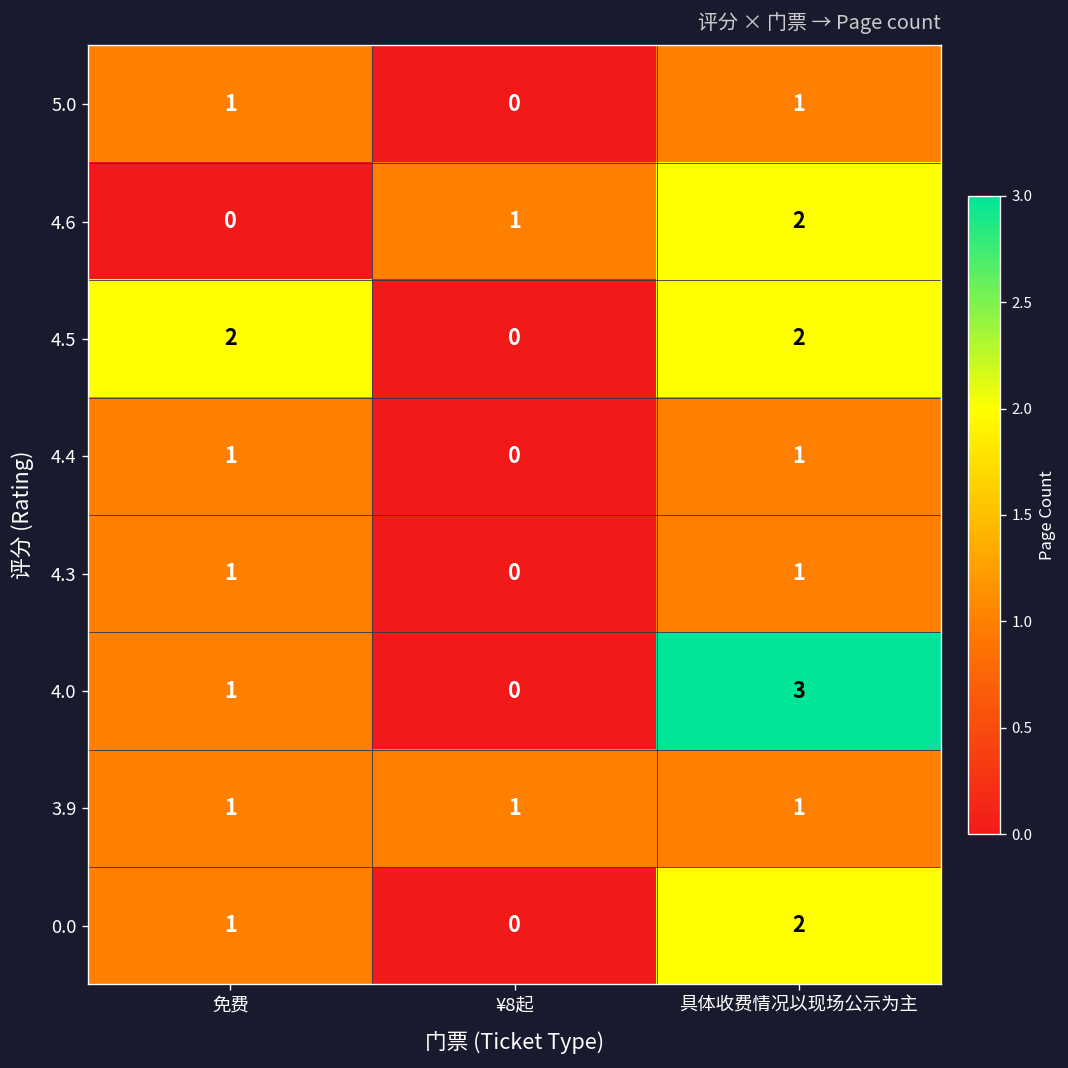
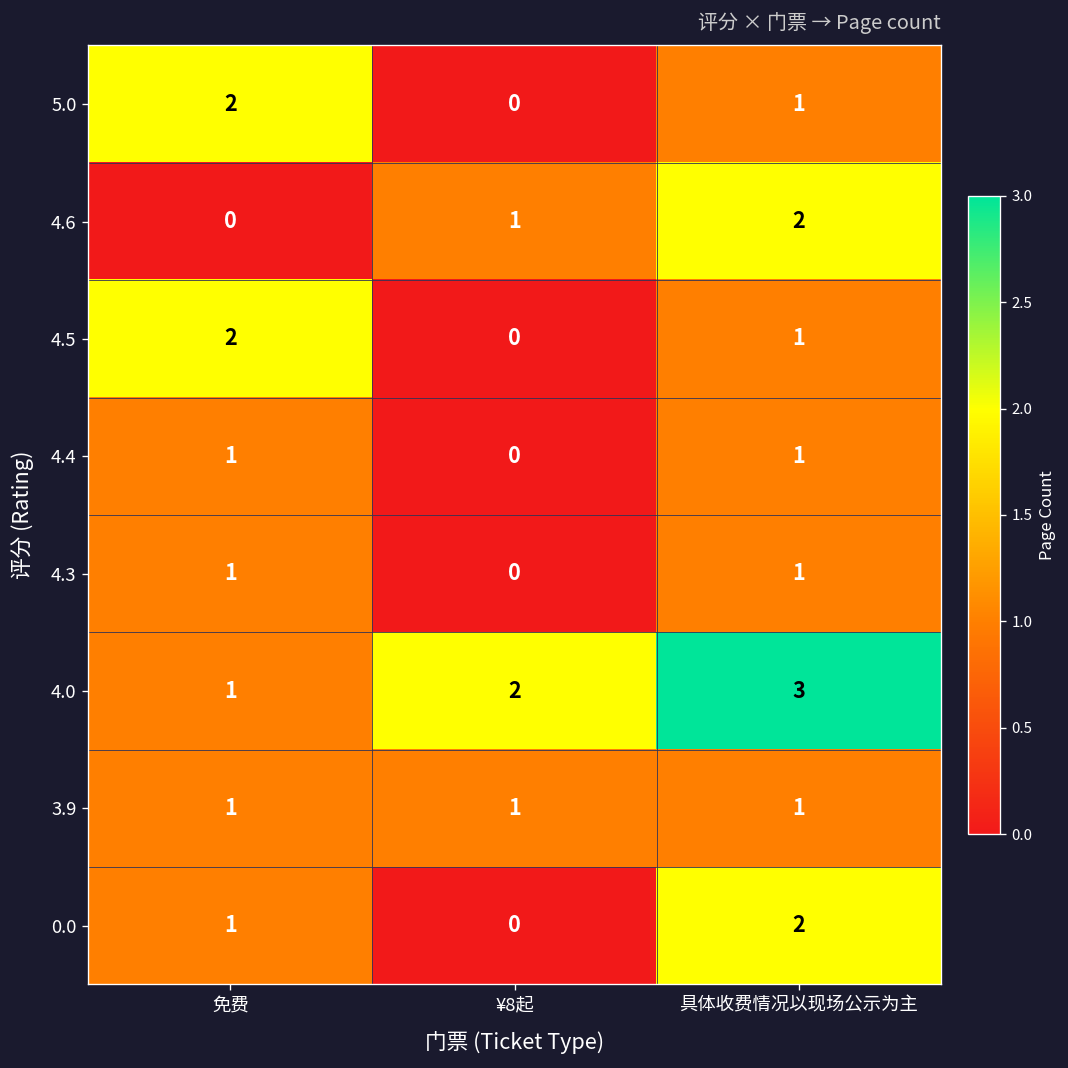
  {
    "5.0": {
-     "免费": 1,
+     "免费": 2,
      "¥8起": 0,
      "具体收费情况以现场公示为主": 1
    },
    "4.6": {
      "免费": 0,
      "¥8起": 1,
      "具体收费情况以现场公示为主": 2
    },
    "4.5": {
      "免费": 2,
      "¥8起": 0,
-     "具体收费情况以现场公示为主": 2
+     "具体收费情况以现场公示为主": 1
    },
    "4.4": {
      "免费": 1,
      "¥8起": 0,
      "具体收费情况以现场公示为主": 1
    },
    "4.3": {
      "免费": 1,
      "¥8起": 0,
      "具体收费情况以现场公示为主": 1
    },
    "4.0": {
      "免费": 1,
-     "¥8起": 0,
+     "¥8起": 2,
      "具体收费情况以现场公示为主": 3
    },
    "3.9": {
      "免费": 1,
      "¥8起": 1,
      "具体收费情况以现场公示为主": 1
    },
    "0.0": {
      "免费": 1,
      "¥8起": 0,
      "具体收费情况以现场公示为主": 2
    }
  }
